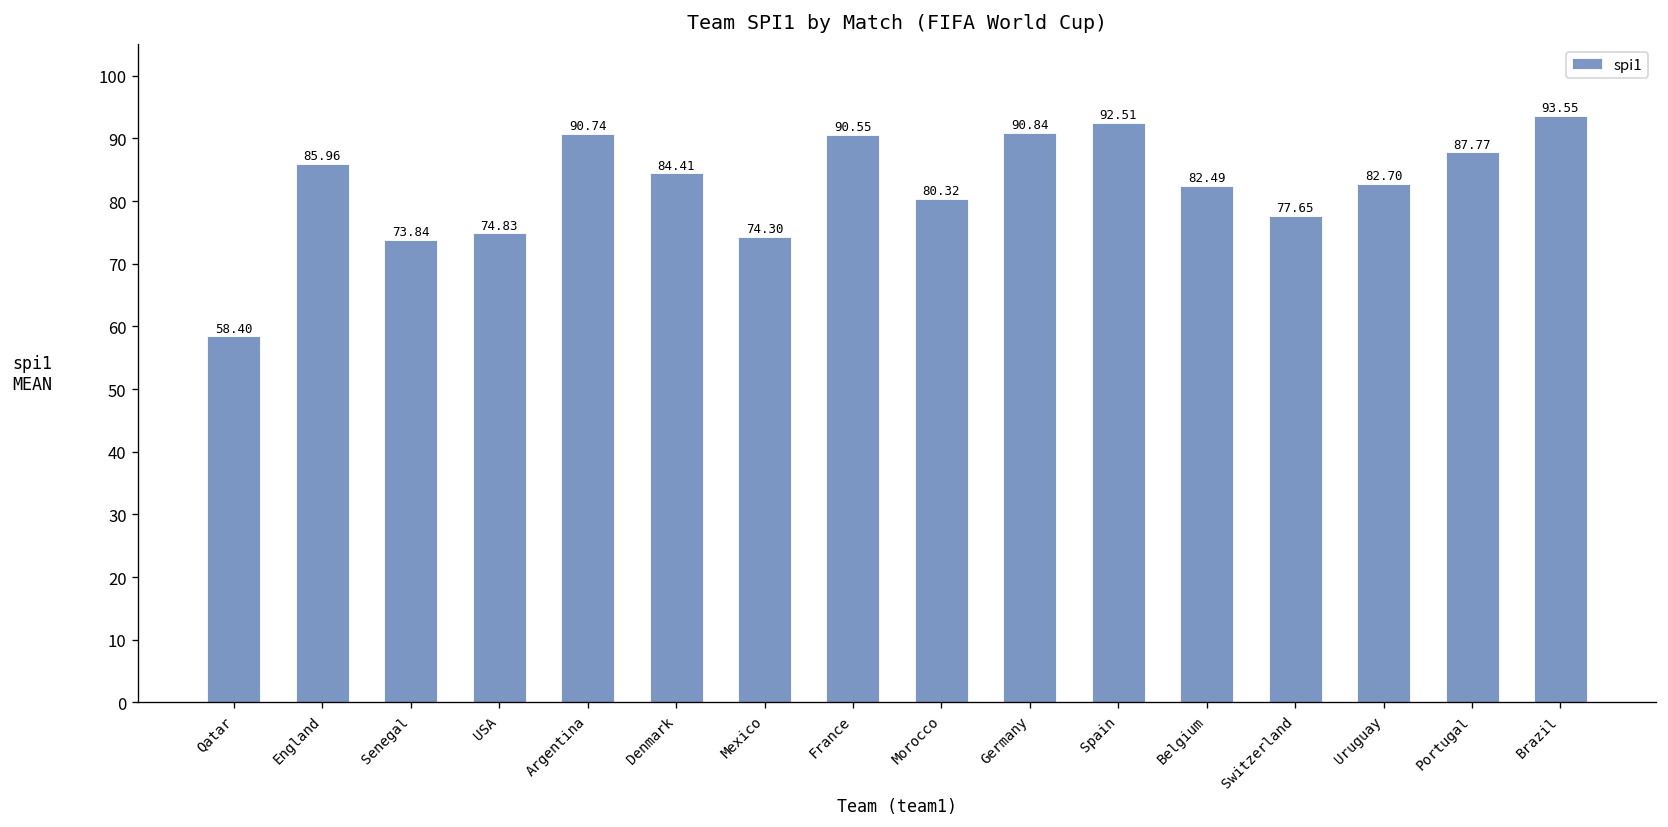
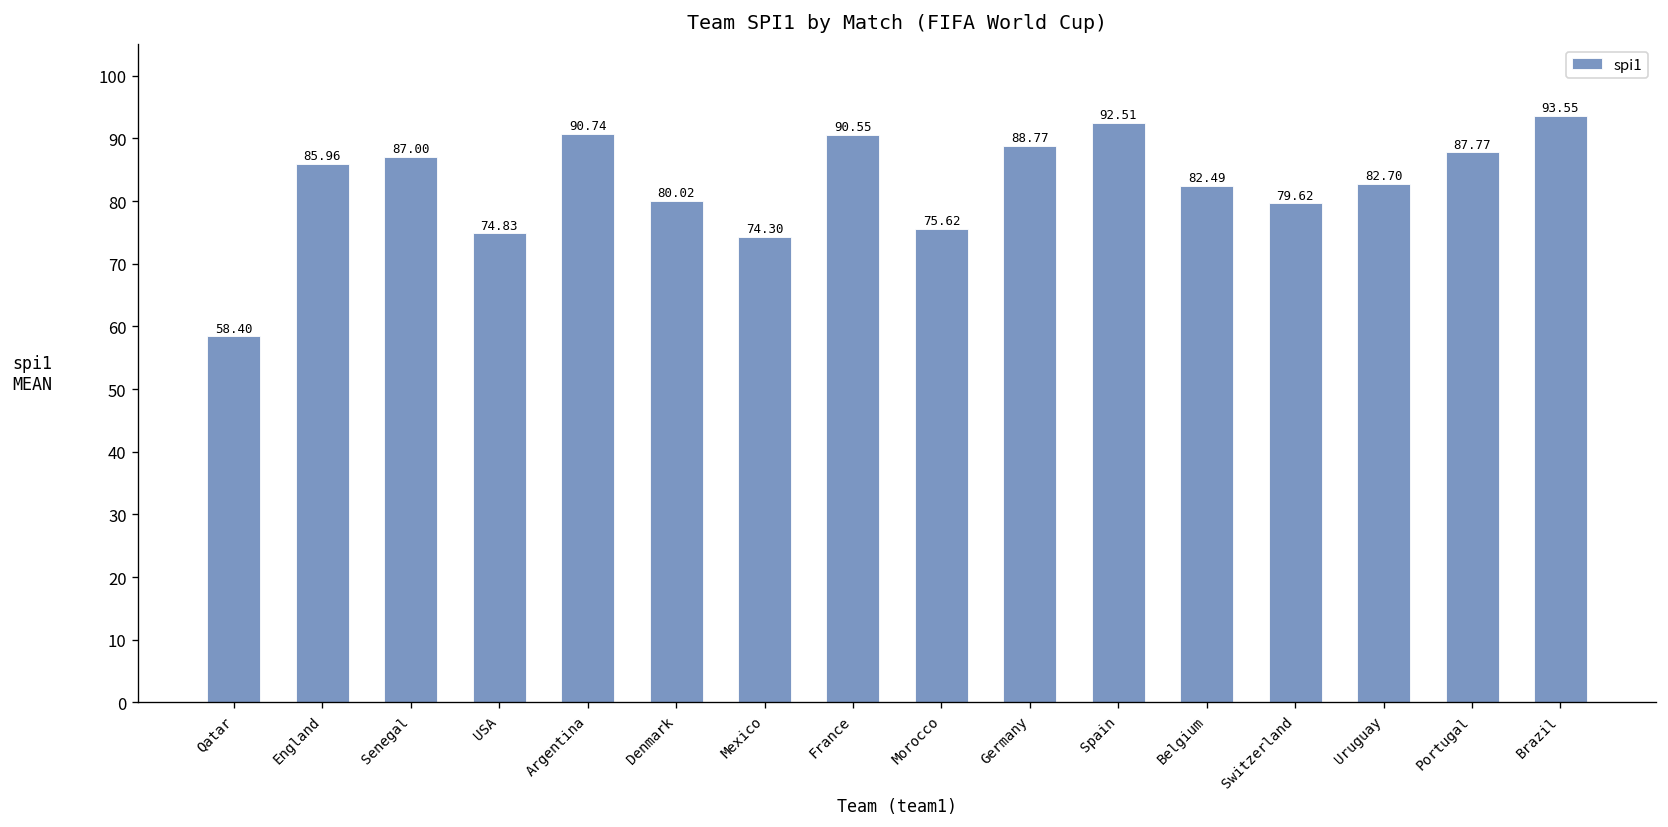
  {
    "Qatar": 58.40,
    "England": 85.96,
-   "Senegal": 73.84,
+   "Senegal": 87.00,
    "USA": 74.83,
    "Argentina": 90.74,
-   "Denmark": 84.41,
+   "Denmark": 80.02,
    "Mexico": 74.30,
    "France": 90.55,
-   "Morocco": 80.32,
-   "Germany": 90.84,
+   "Morocco": 75.62,
+   "Germany": 88.77,
    "Spain": 92.51,
    "Belgium": 82.49,
-   "Switzerland": 77.65,
+   "Switzerland": 79.62,
    "Uruguay": 82.70,
    "Portugal": 87.77,
    "Brazil": 93.55
  }
